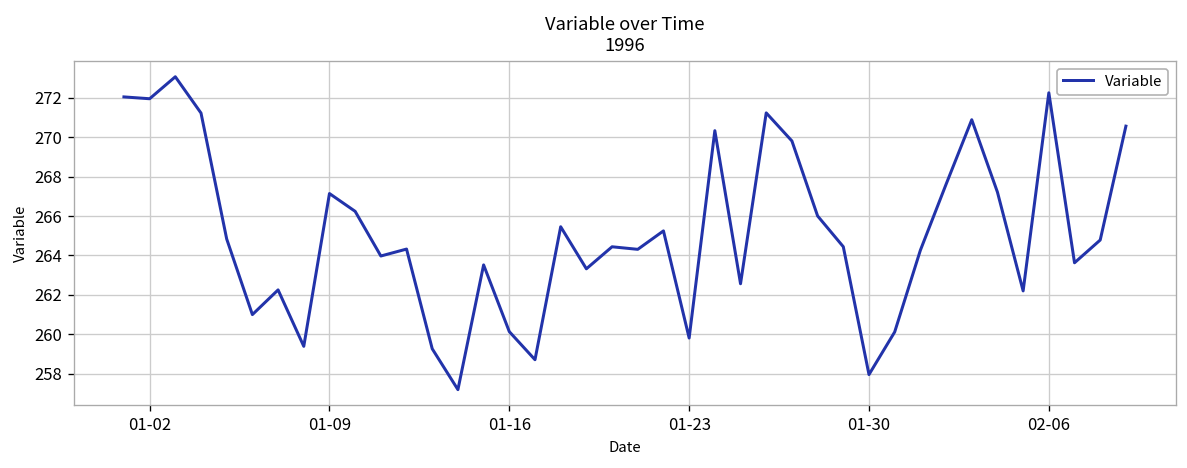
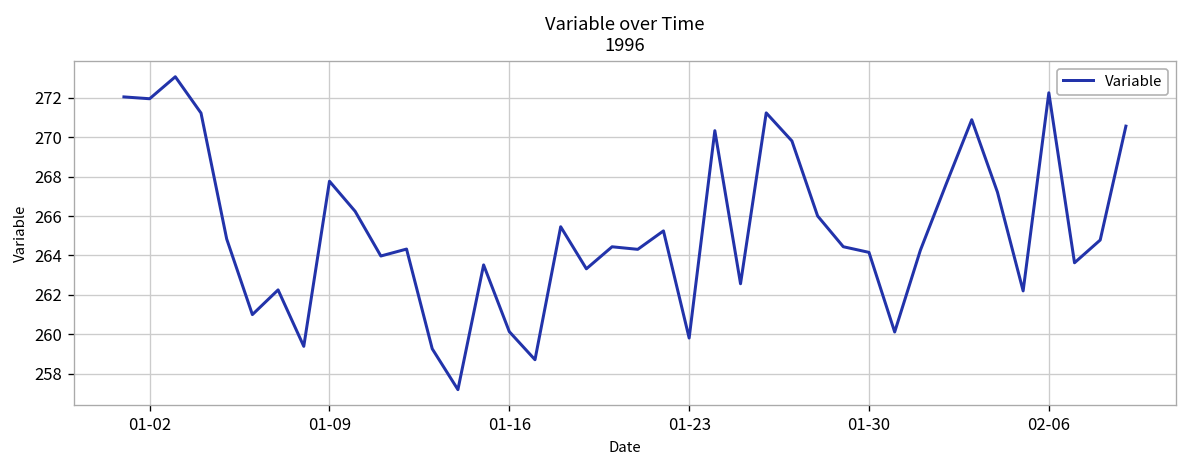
  {
    "01-02": 272.0,
-   "01-09": 267.1,
+   "01-09": 267.8,
    "01-16": 260.1,
    "01-23": 259.8,
-   "01-30": 258.0,
+   "01-30": 264.2,
    "02-06": 272.3
  }
